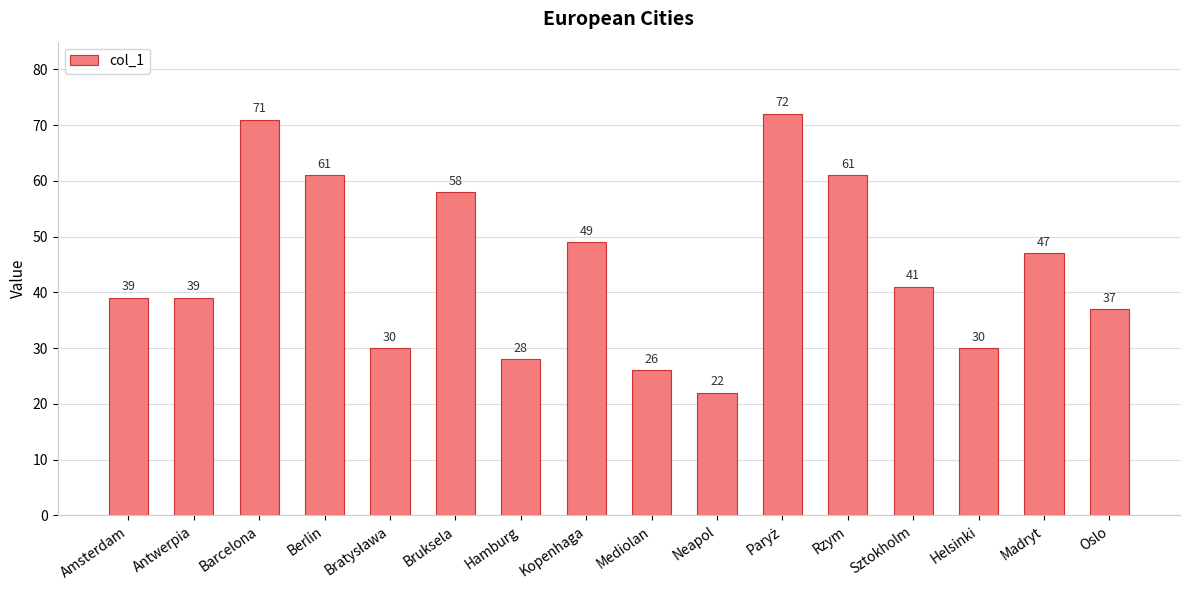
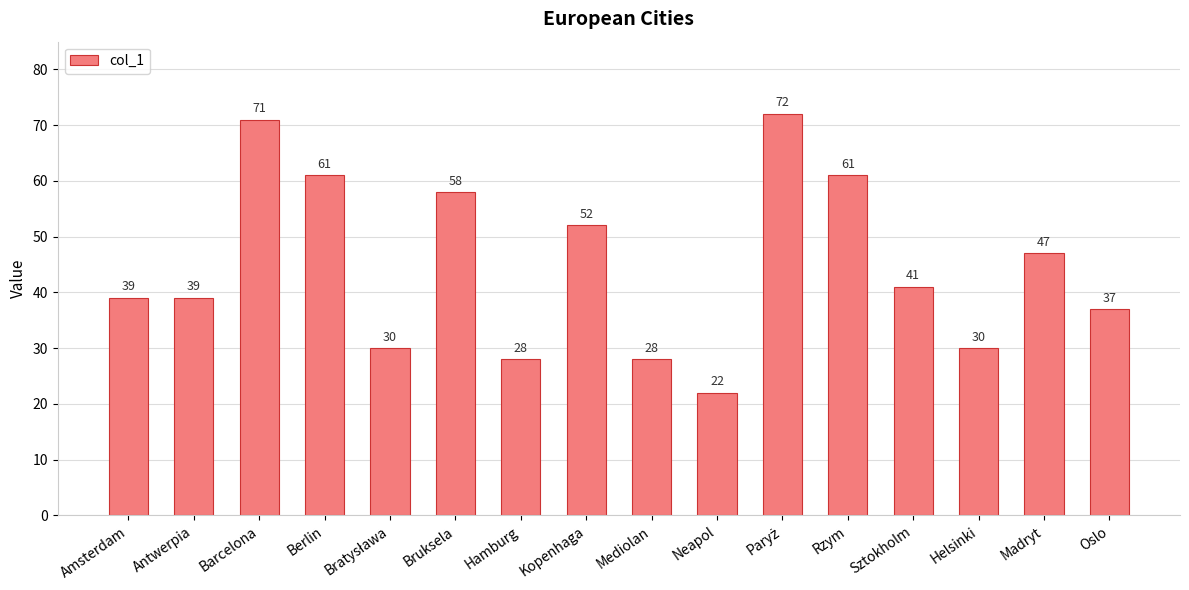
  {
    "Amsterdam": 39,
    "Antwerpia": 39,
    "Barcelona": 71,
    "Berlin": 61,
    "Bratysława": 30,
    "Bruksela": 58,
    "Hamburg": 28,
-   "Kopenhaga": 49,
-   "Mediolan": 26,
+   "Kopenhaga": 52,
+   "Mediolan": 28,
    "Neapol": 22,
    "Paryż": 72,
    "Rzym": 61,
    "Sztokholm": 41,
    "Helsinki": 30,
    "Madryt": 47,
    "Oslo": 37
  }
